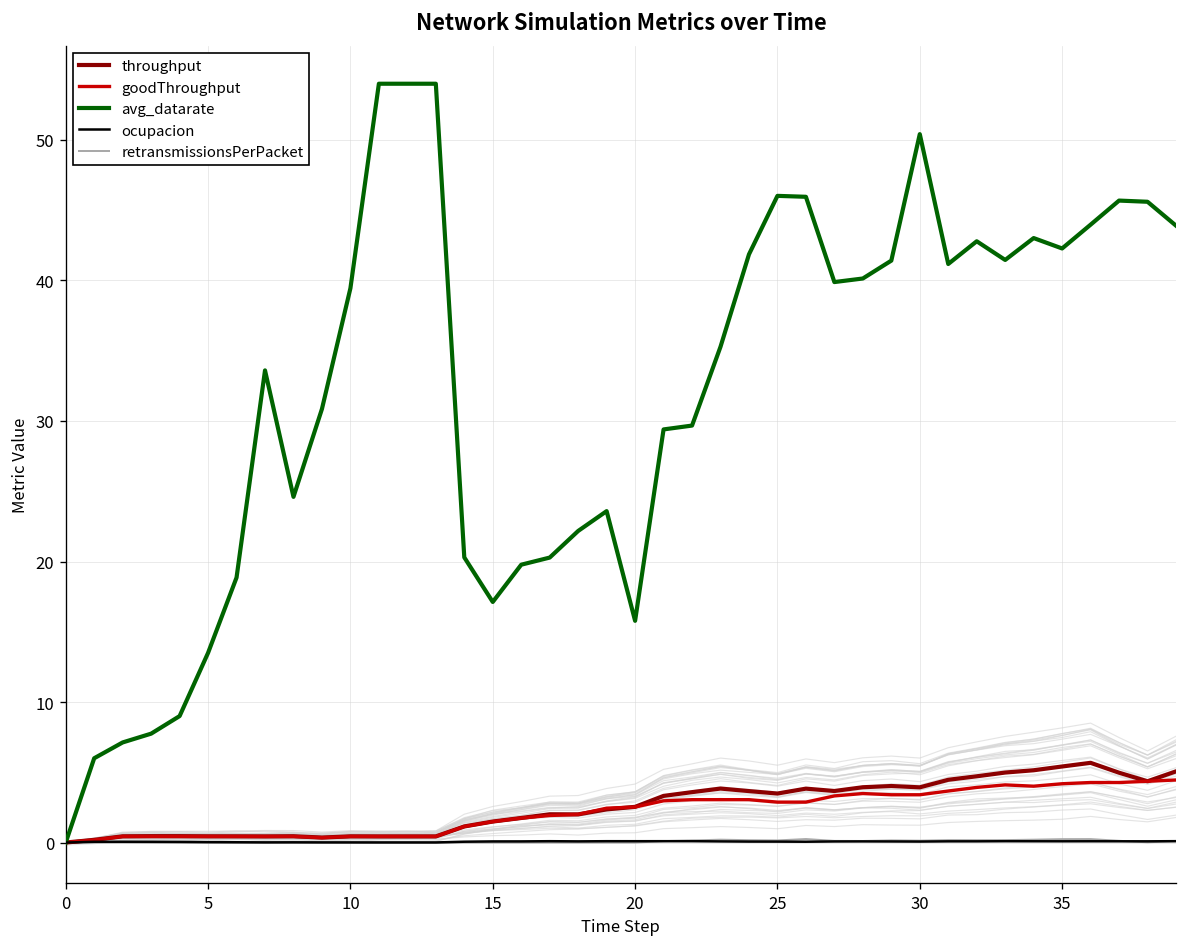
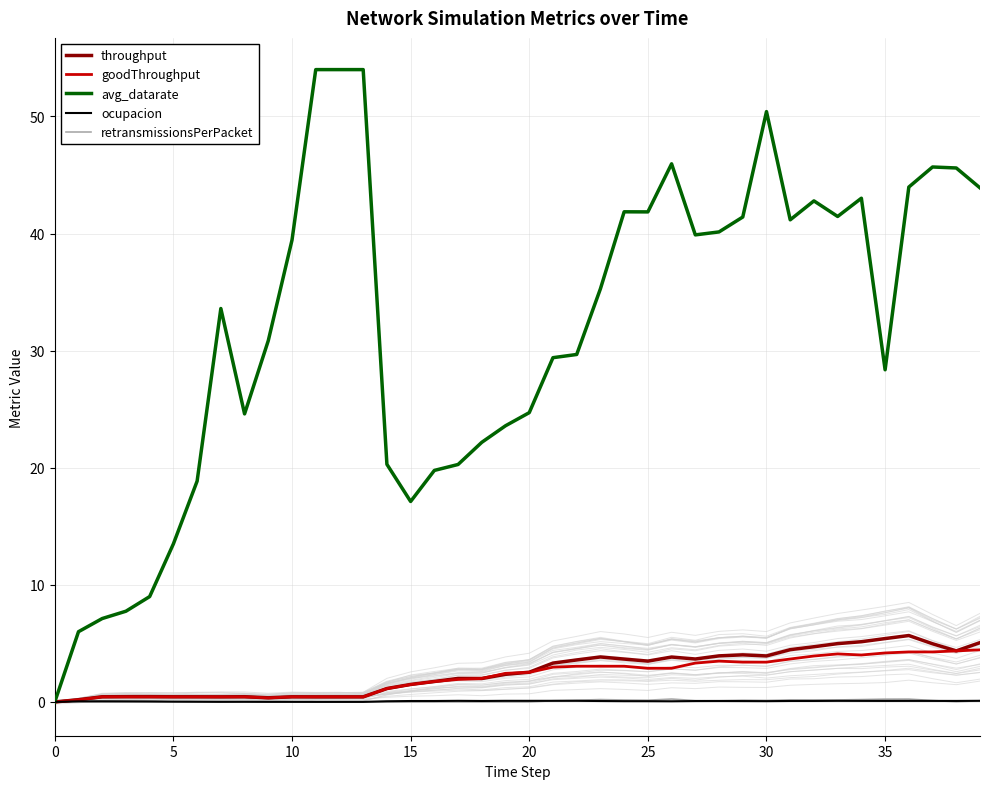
  {
    "throughput": {
      "35": 5.4
    },
    "avg_datarate": {
      "5": 13.5,
      "10": 39.4,
      "15": 17.1,
-     "20": 15.8,
-     "25": 46.0,
+     "20": 24.7,
+     "25": 41.9,
      "30": 50.4,
-     "35": 42.3
+     "35": 28.4
    }
  }
